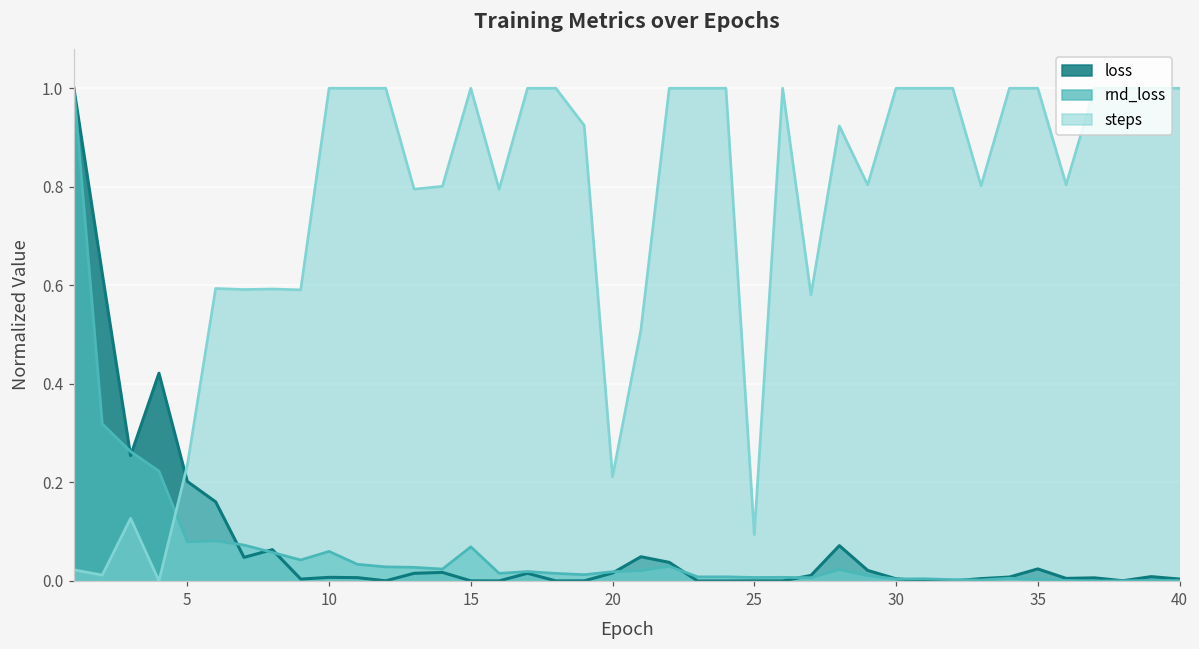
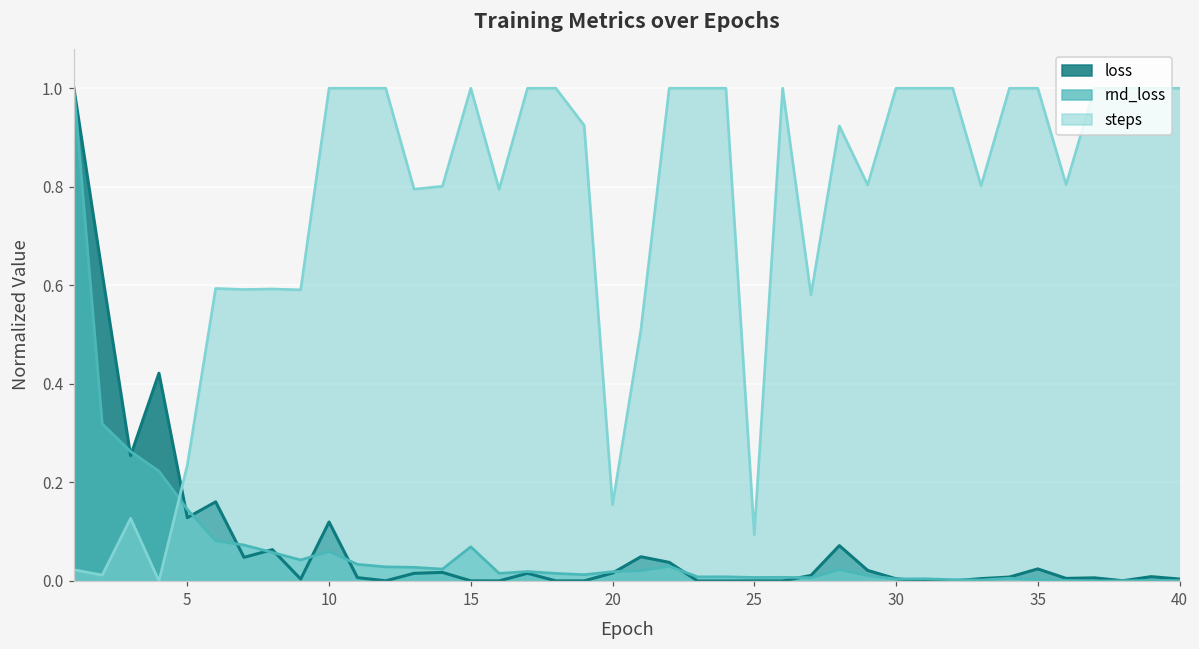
  {
    "loss": {
-     "5": 0.20,
-     "10": 0.01,
+     "5": 0.13,
+     "10": 0.12,
      "15": 0.00,
      "25": 0.00,
      "35": 0.02
    },
    "rnd_loss": {
-     "5": 0.08,
+     "5": 0.15,
      "10": 0.06,
      "15": 0.07,
      "25": 0.01,
      "35": 0.00
    },
    "steps": {
      "5": 0.23,
      "10": 1.00,
      "15": 1.00,
-     "20": 0.21,
+     "20": 0.15,
      "25": 0.09,
      "30": 1.00,
      "35": 1.00,
      "40": 1.00
    }
  }
